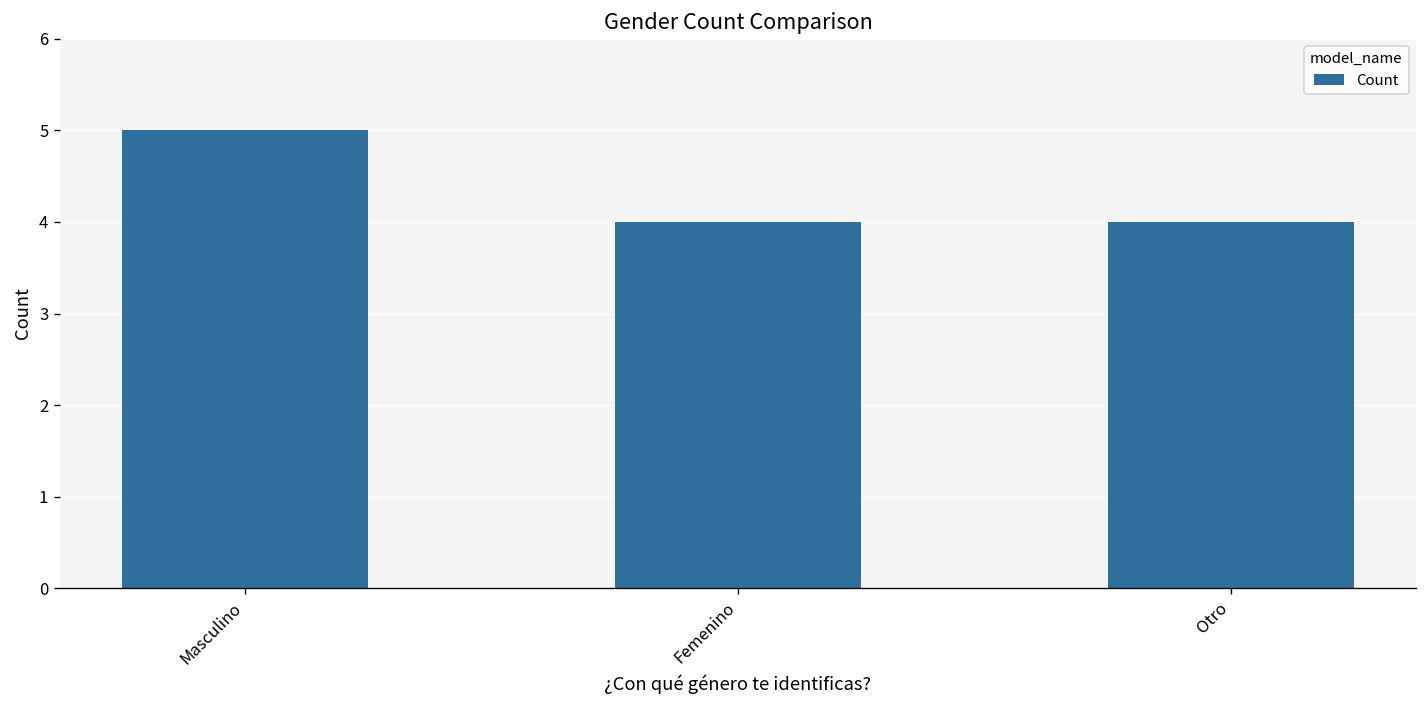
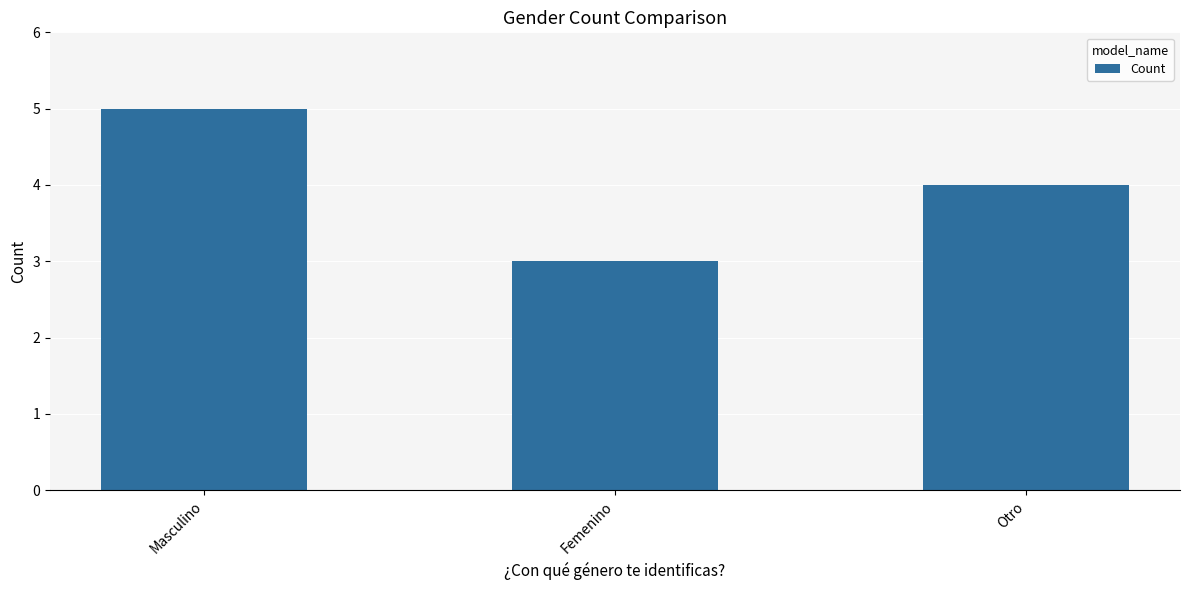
  {
    "Masculino": 5,
-   "Femenino": 4,
+   "Femenino": 3,
    "Otro": 4
  }
